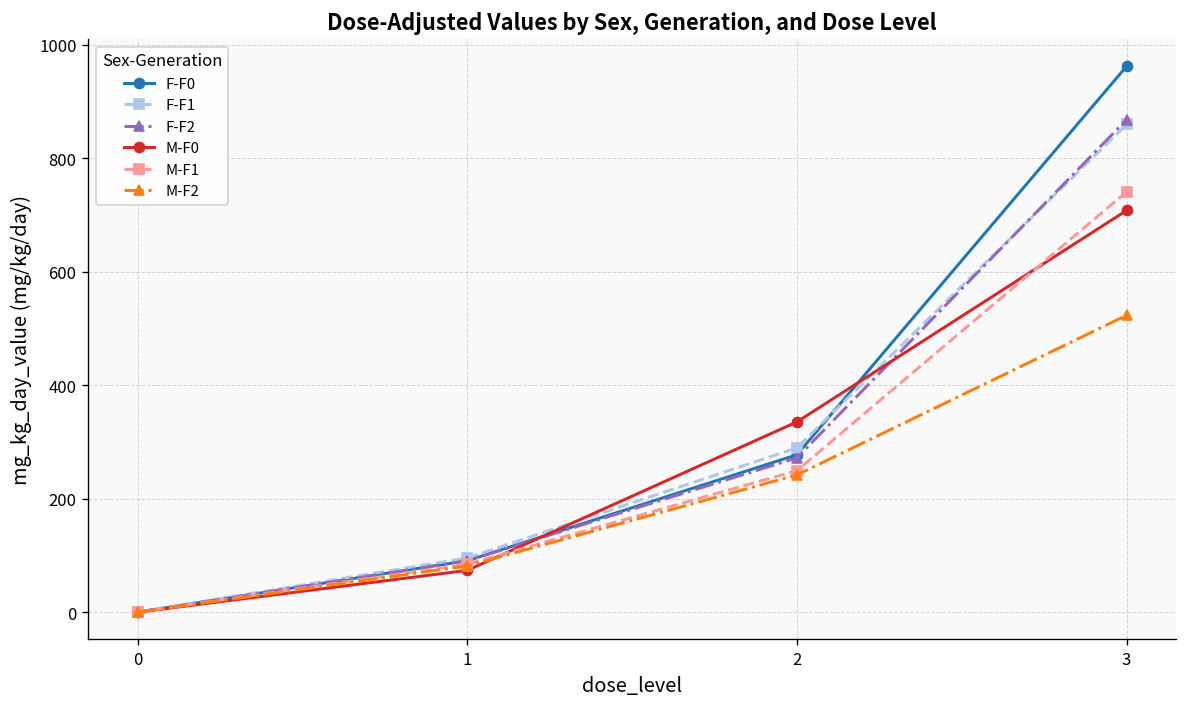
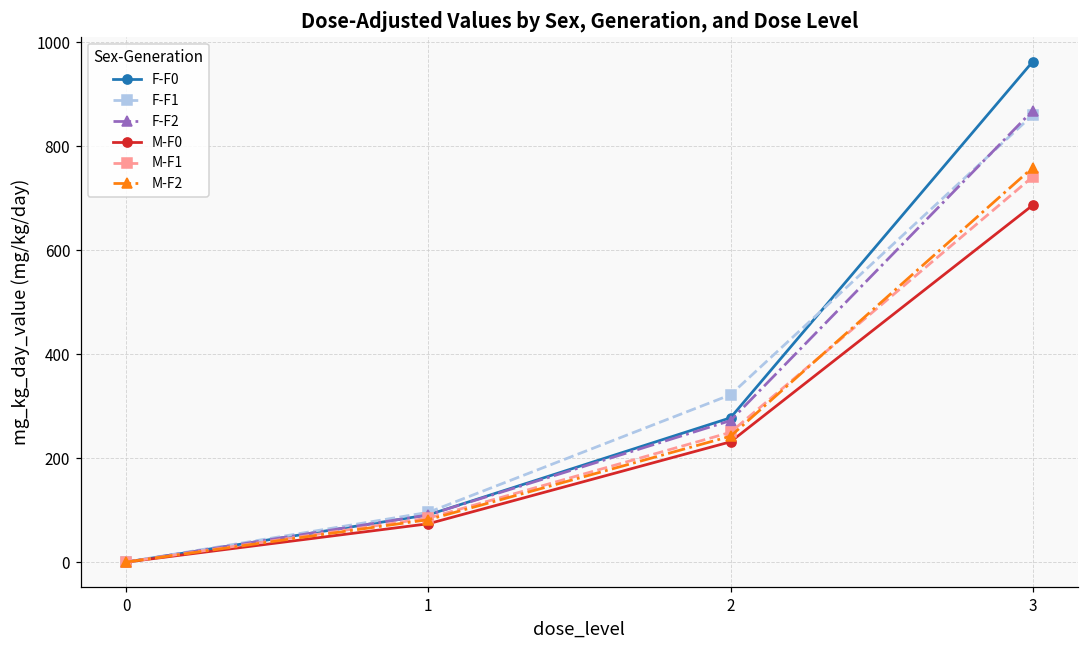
  {
    "F-F0": {
      "2": 280,
      "3": 960
    },
    "F-F1": {
-     "2": 290,
+     "2": 320,
      "3": 860
    },
    "F-F2": {
      "2": 270,
      "3": 870
    },
    "M-F0": {
      "1": 70,
-     "2": 340,
-     "3": 710
+     "2": 230,
+     "3": 690
    },
    "M-F1": {
      "2": 250,
      "3": 740
    },
    "M-F2": {
      "2": 240,
-     "3": 520
+     "3": 760
    }
  }
